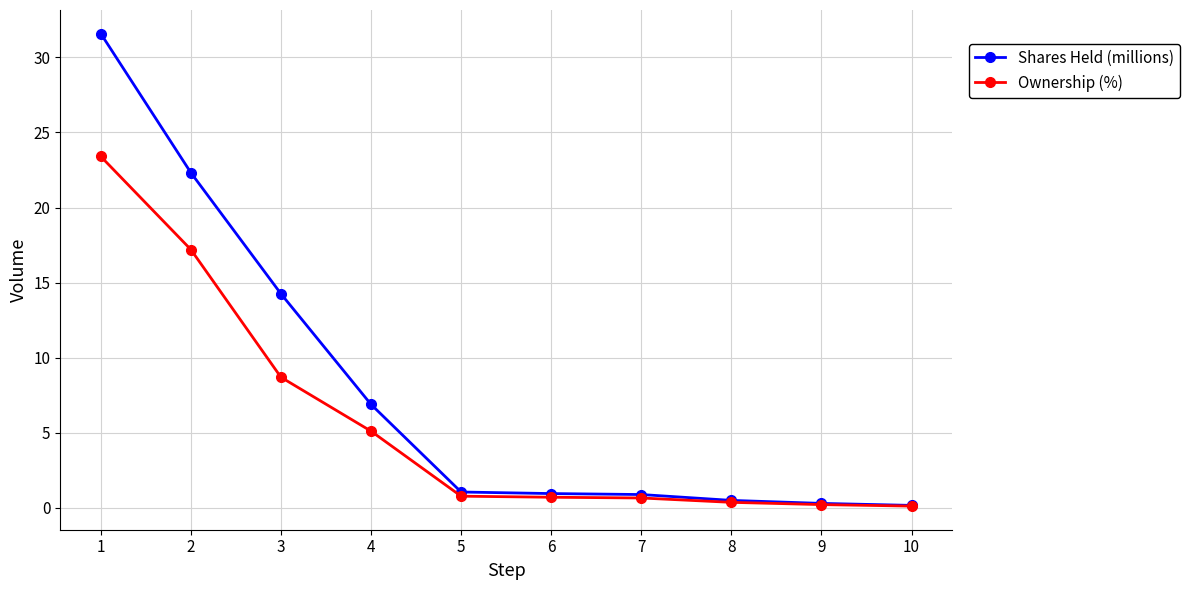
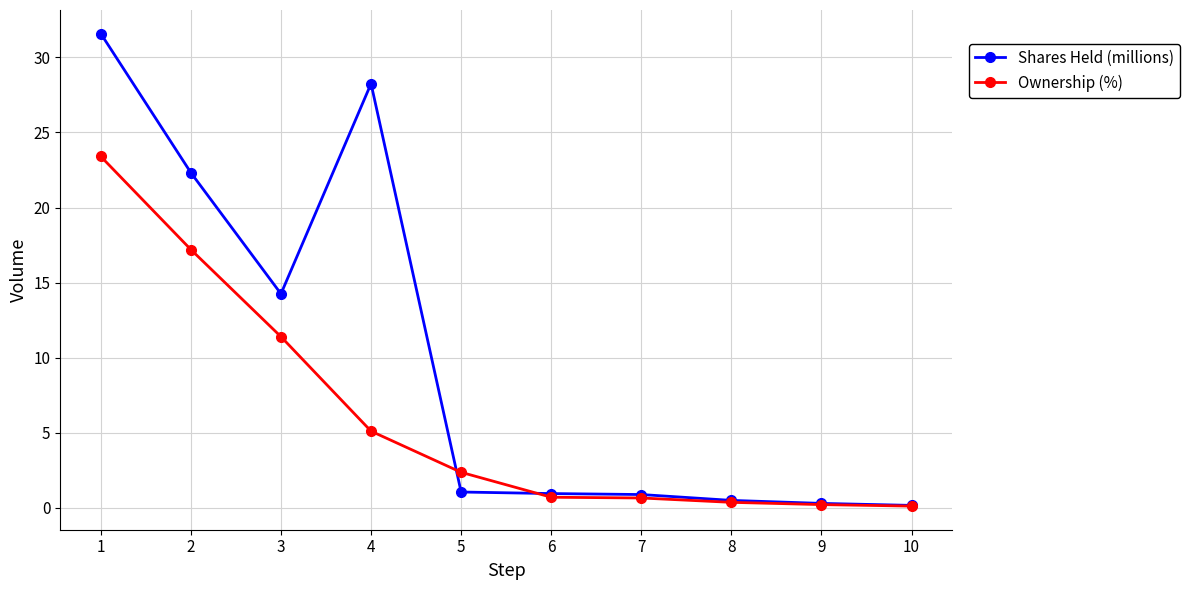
  {
    "Shares Held (millions)": {
      "1": 31.6,
      "2": 22.3,
      "3": 14.3,
-     "4": 6.9,
+     "4": 28.3,
      "5": 1.1,
      "6": 1.0,
      "7": 0.9
    },
    "Ownership (%)": {
      "1": 23.4,
      "2": 17.2,
-     "3": 8.7,
+     "3": 11.4,
      "4": 5.1,
-     "5": 0.8,
+     "5": 2.4,
      "6": 0.7,
      "7": 0.7
    }
  }
